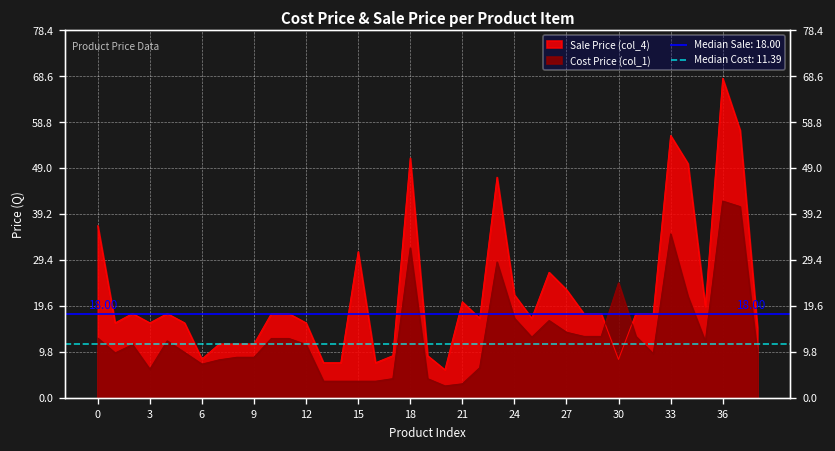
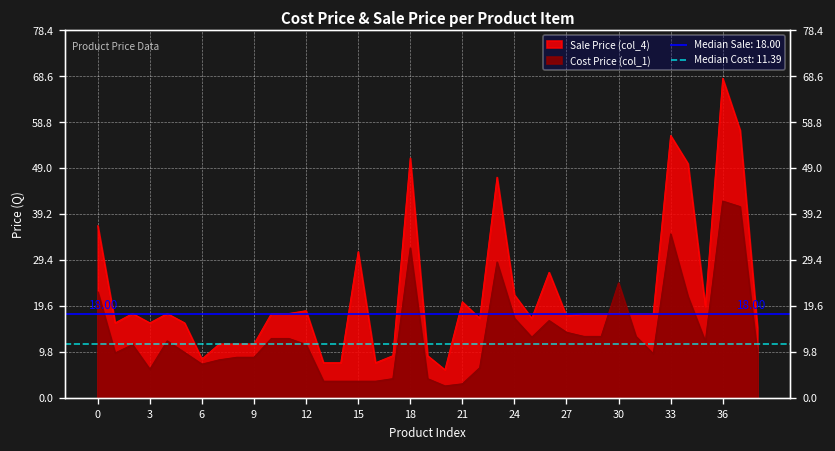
  {
    "Sale Price (col_4)": {
      "0": 37,
      "3": 16,
      "6": 8,
      "9": 12,
-     "12": 16,
+     "12": 19,
      "15": 31,
      "18": 51,
      "21": 21,
      "24": 22,
-     "27": 23,
-     "30": 8,
+     "27": 18,
+     "30": 18,
      "33": 56,
      "36": 68
    },
    "Cost Price (col_1)": {
-     "0": 13,
+     "0": 23,
      "3": 6,
      "6": 7,
      "9": 9,
      "12": 11,
      "15": 4,
      "18": 32,
      "21": 3,
      "24": 17,
      "27": 14,
      "30": 25,
      "33": 35,
      "36": 42
    }
  }
